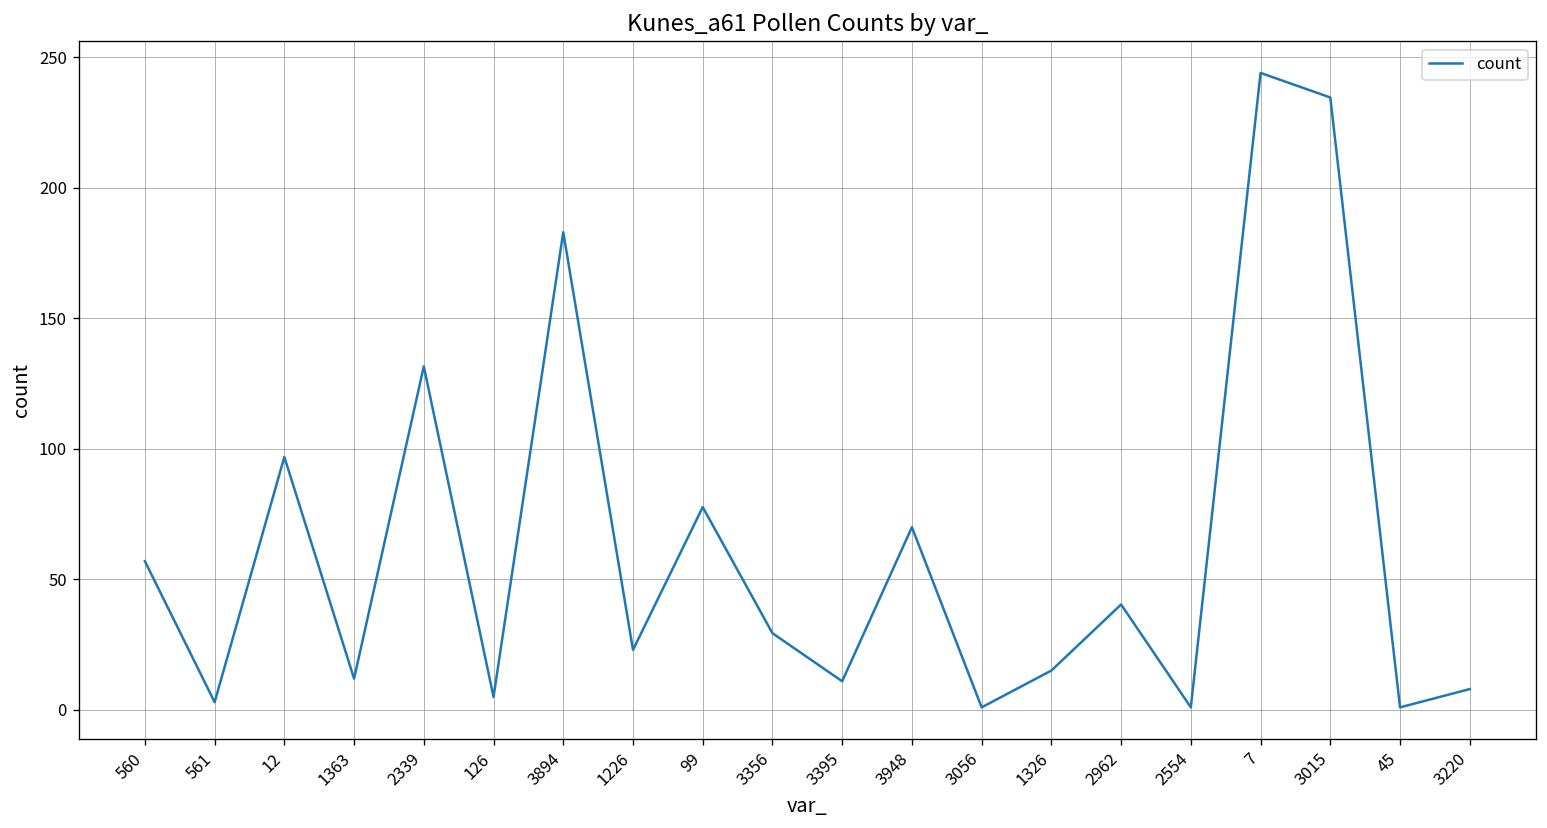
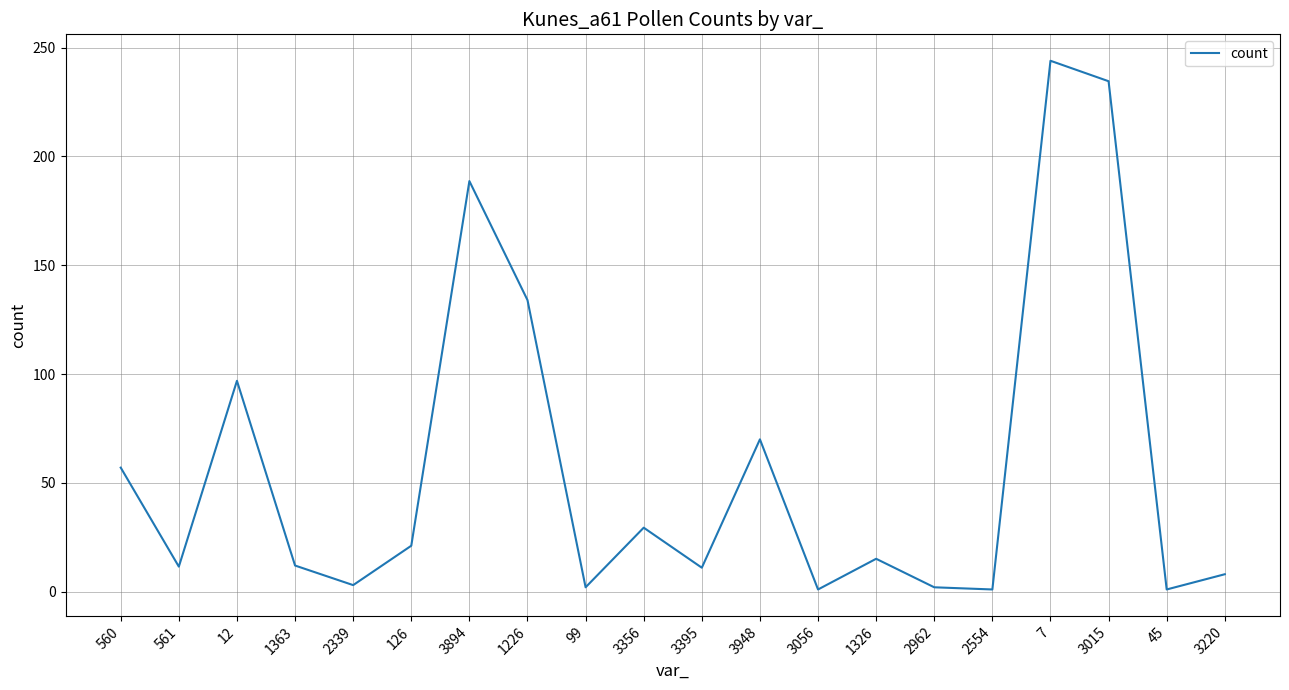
  {
    "560": 57,
-   "561": 3,
+   "561": 12,
    "12": 97,
    "1363": 12,
-   "2339": 132,
-   "126": 5,
-   "3894": 183,
-   "1226": 23,
-   "99": 78,
+   "2339": 3,
+   "126": 21,
+   "3894": 189,
+   "1226": 134,
+   "99": 2,
    "3356": 29,
    "3395": 11,
    "3948": 70,
    "3056": 1,
    "1326": 15,
-   "2962": 40,
+   "2962": 2,
    "2554": 1,
    "7": 244,
    "3015": 235,
    "45": 1,
    "3220": 8
  }
